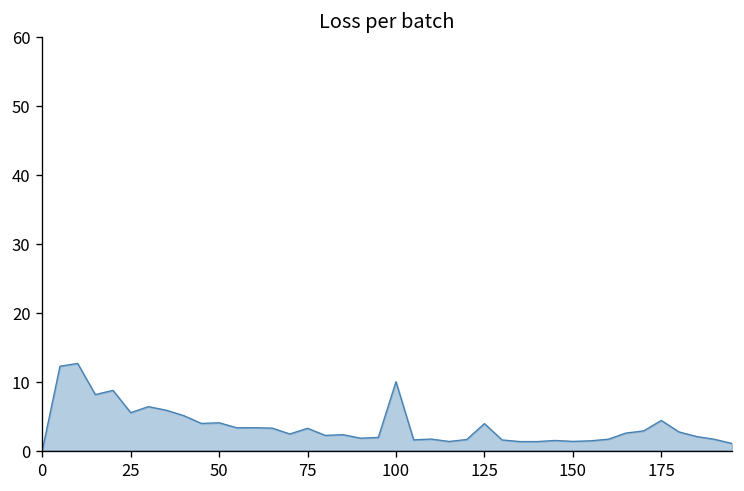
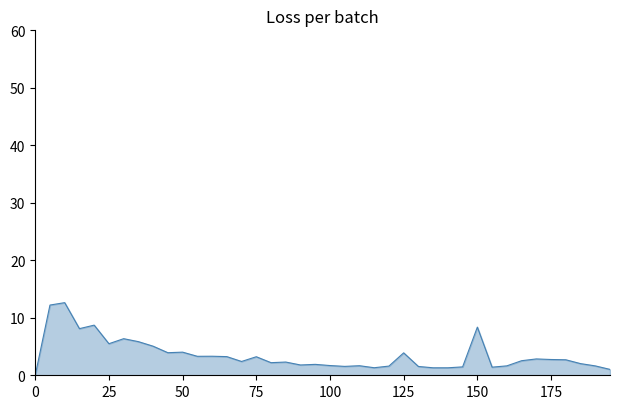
  {
    "0": 0,
    "25": 5,
    "50": 4,
    "75": 3,
-   "100": 10,
+   "100": 2,
    "125": 4,
-   "150": 1,
-   "175": 4
+   "150": 8,
+   "175": 3
  }
